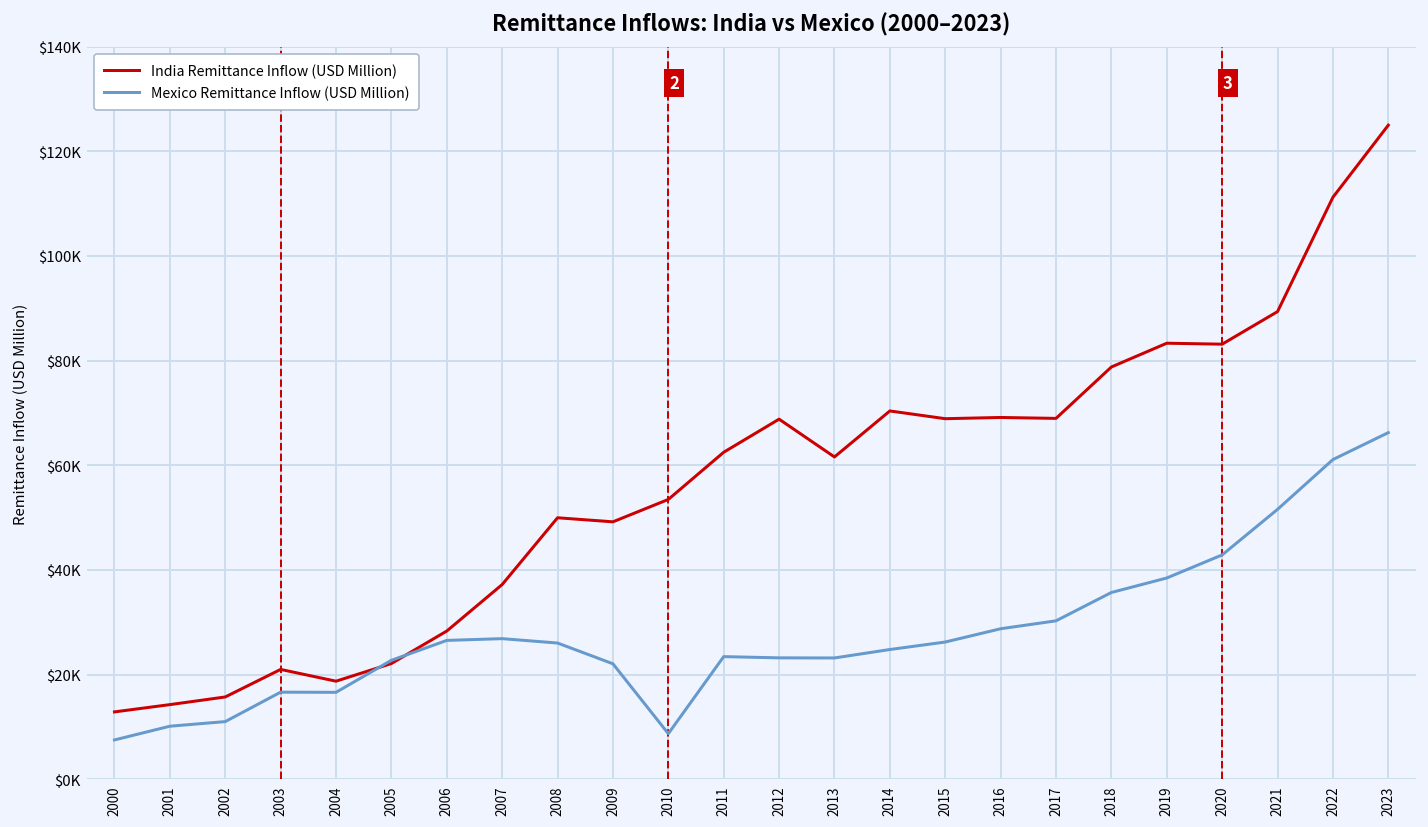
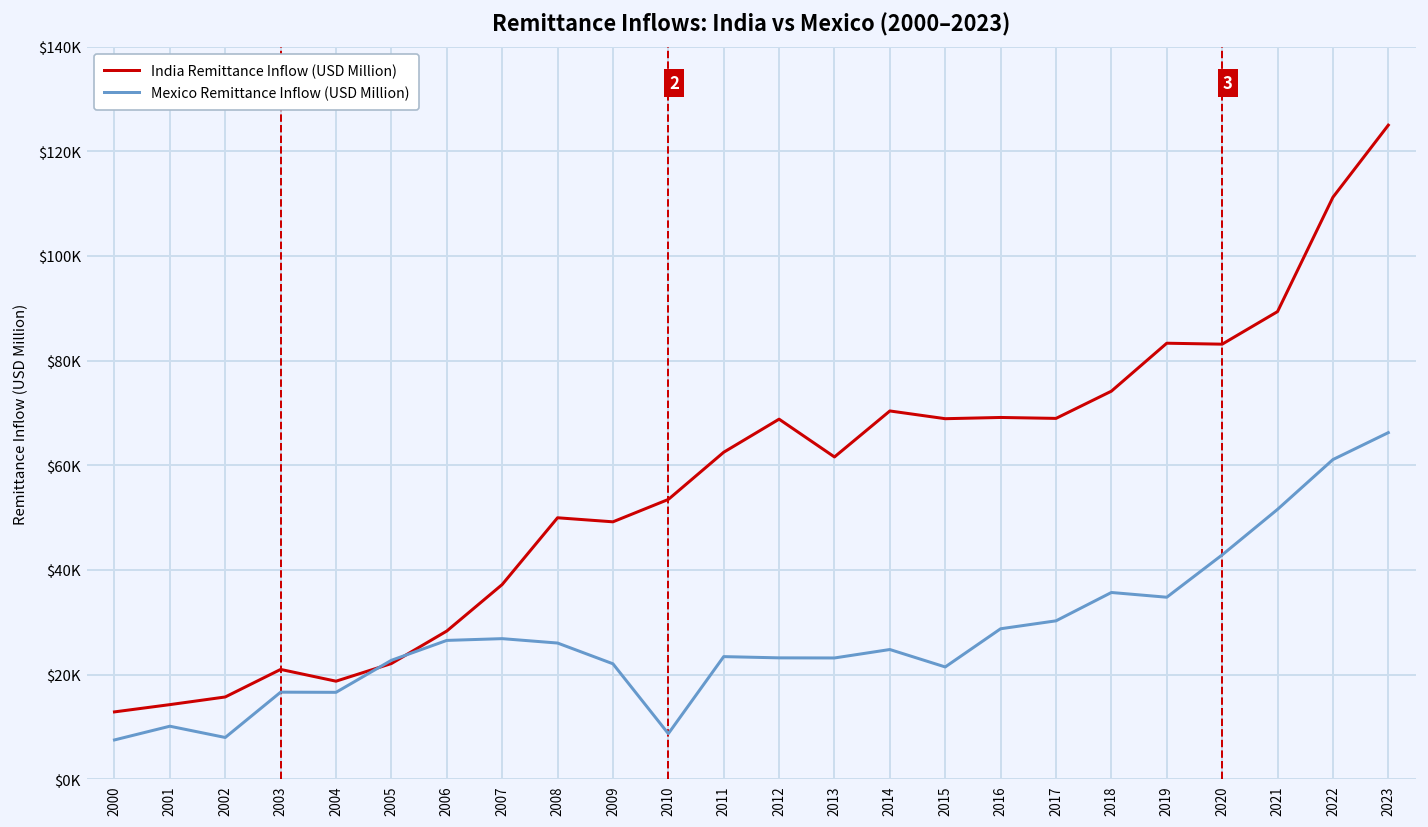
  {
    "India Remittance Inflow (USD Million)": {
      "2000": "$13000",
      "2001": "$14000",
      "2002": "$16000",
      "2003": "$21000",
      "2004": "$19000",
      "2005": "$22000",
      "2006": "$28000",
      "2007": "$37000",
      "2008": "$50000",
      "2009": "$49000",
      "2010": "$53000",
      "2011": "$62000",
      "2012": "$69000",
      "2013": "$62000",
      "2014": "$70000",
      "2015": "$69000",
      "2016": "$69000",
      "2017": "$69000",
-     "2018": "$79000",
+     "2018": "$74000",
      "2019": "$83000",
      "2020": "$83000",
      "2021": "$89000",
      "2022": "$111000",
      "2023": "$125000"
    },
    "Mexico Remittance Inflow (USD Million)": {
      "2000": "$8000",
      "2001": "$10000",
-     "2002": "$11000",
+     "2002": "$8000",
      "2003": "$17000",
      "2004": "$17000",
      "2005": "$23000",
      "2006": "$27000",
      "2007": "$27000",
      "2008": "$26000",
      "2009": "$22000",
      "2010": "$9000",
      "2011": "$23000",
      "2012": "$23000",
      "2013": "$23000",
      "2014": "$25000",
-     "2015": "$26000",
+     "2015": "$21000",
      "2016": "$29000",
      "2017": "$30000",
      "2018": "$36000",
-     "2019": "$38000",
+     "2019": "$35000",
      "2020": "$43000",
      "2021": "$52000",
      "2022": "$61000",
      "2023": "$66000"
    }
  }
